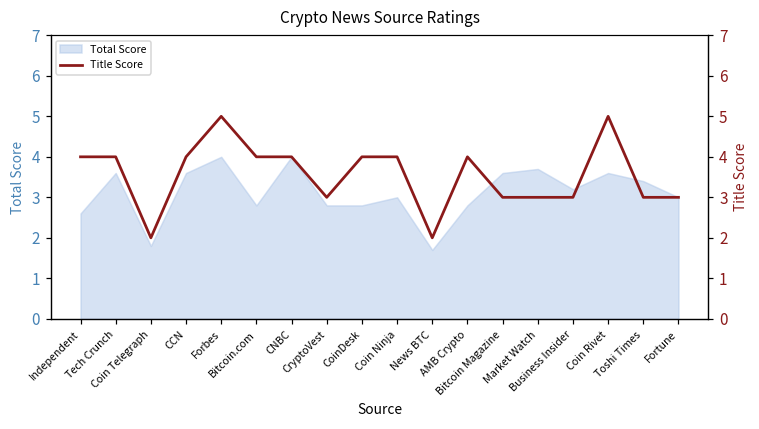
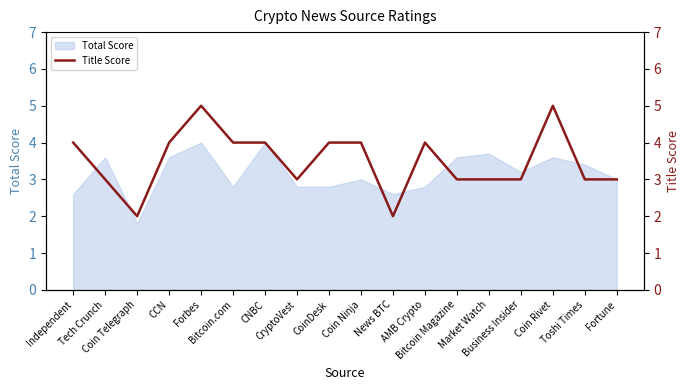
  {
    "Total Score": {
      "Independent": 2.6,
      "Tech Crunch": 3.6,
      "Coin Telegraph": 1.8,
      "CCN": 3.6,
      "Forbes": 4.0,
      "Bitcoin.com": 2.8,
      "CNBC": 4.0,
      "CryptoVest": 2.8,
      "CoinDesk": 2.8,
      "Coin Ninja": 3.0,
-     "News BTC": 1.7,
+     "News BTC": 2.6,
      "AMB Crypto": 2.8,
      "Bitcoin Magazine": 3.6,
      "Market Watch": 3.7,
      "Business Insider": 3.2,
      "Coin Rivet": 3.6,
      "Toshi Times": 3.4,
      "Fortune": 3.0
    },
    "Title Score": {
      "Independent": 4,
-     "Tech Crunch": 4,
+     "Tech Crunch": 3,
      "Coin Telegraph": 2,
      "CCN": 4,
      "Forbes": 5,
      "Bitcoin.com": 4,
      "CNBC": 4,
      "CryptoVest": 3,
      "CoinDesk": 4,
      "Coin Ninja": 4,
      "News BTC": 2,
      "AMB Crypto": 4,
      "Bitcoin Magazine": 3,
      "Market Watch": 3,
      "Business Insider": 3,
      "Coin Rivet": 5,
      "Toshi Times": 3,
      "Fortune": 3
    }
  }
